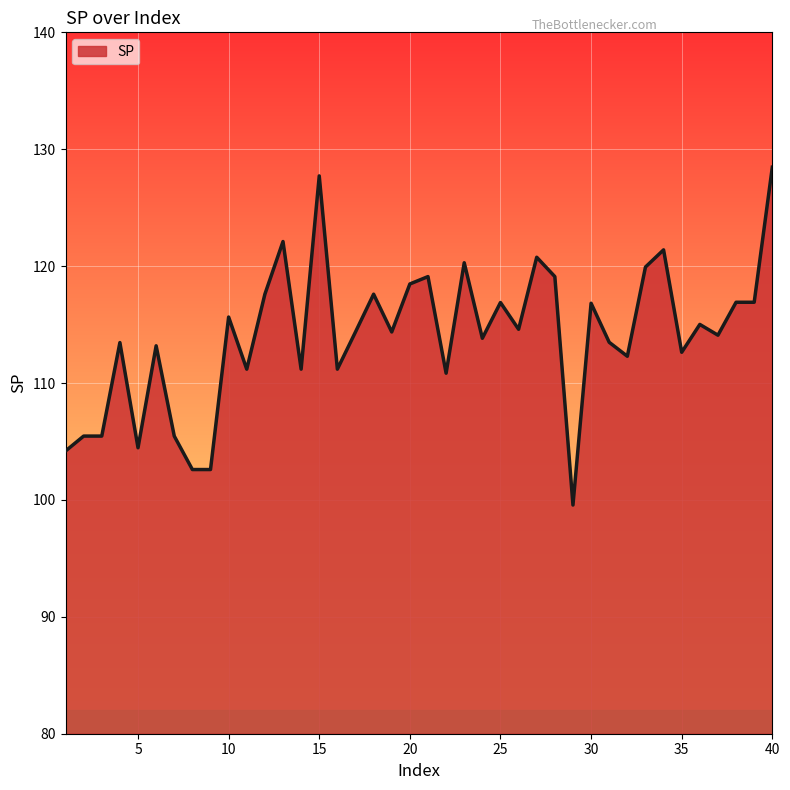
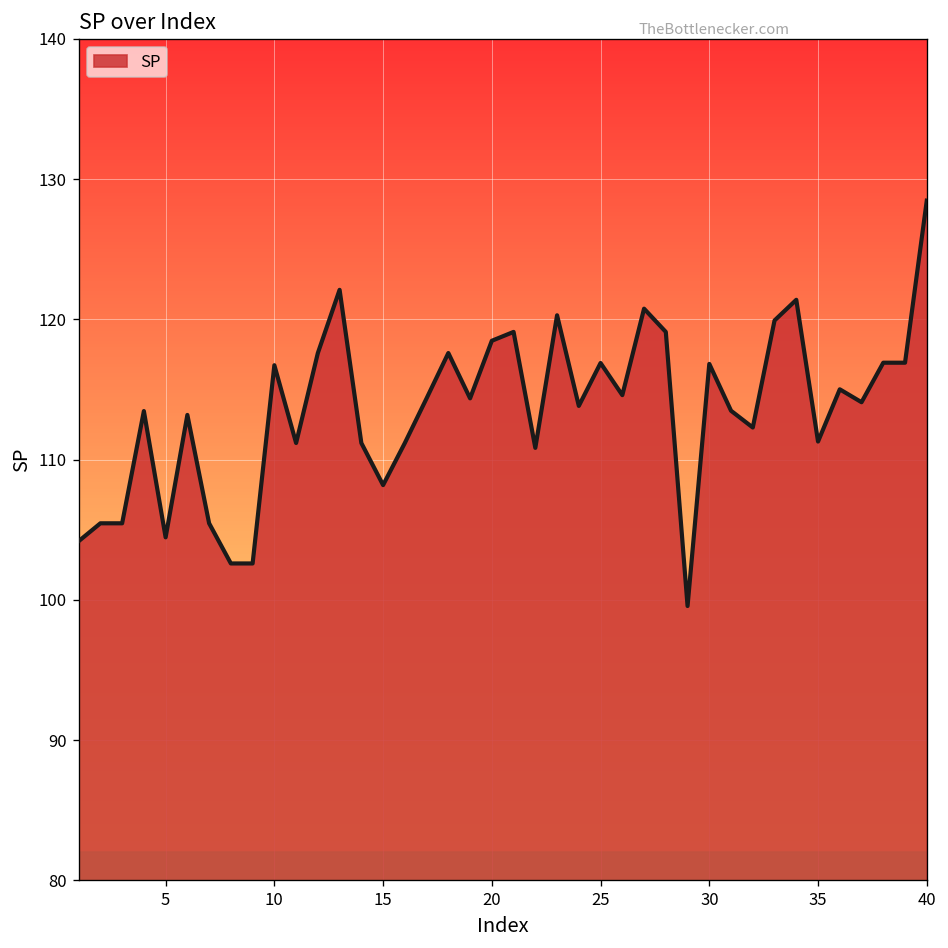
  {
    "5": 104.5,
-   "10": 115.6,
-   "15": 127.7,
+   "10": 116.7,
+   "15": 108.2,
    "20": 118.5,
    "25": 116.9,
    "30": 116.8,
-   "35": 112.6,
+   "35": 111.3,
    "40": 128.5
  }
